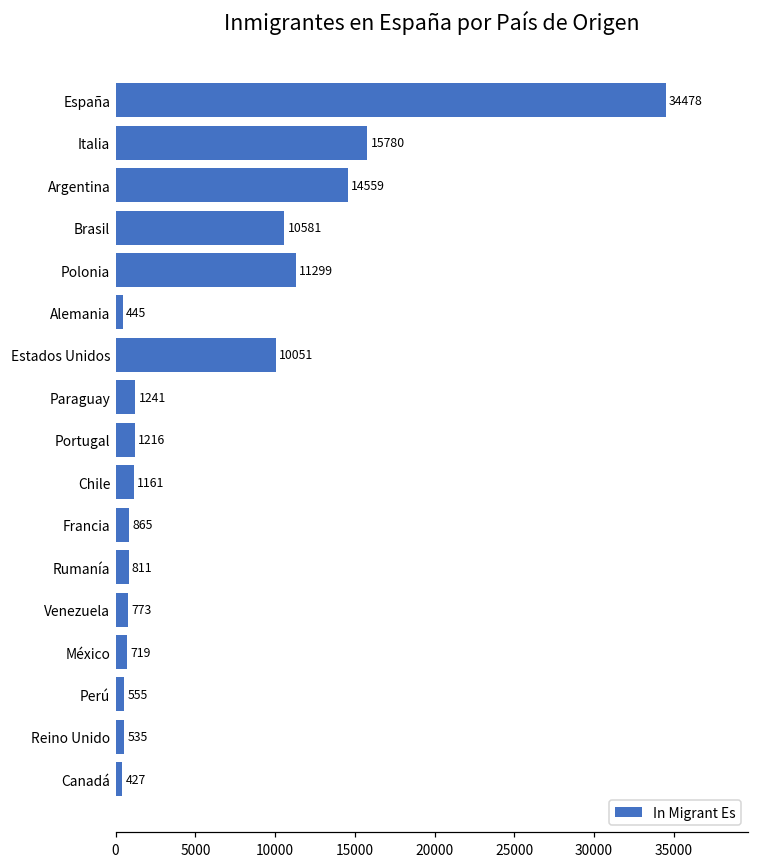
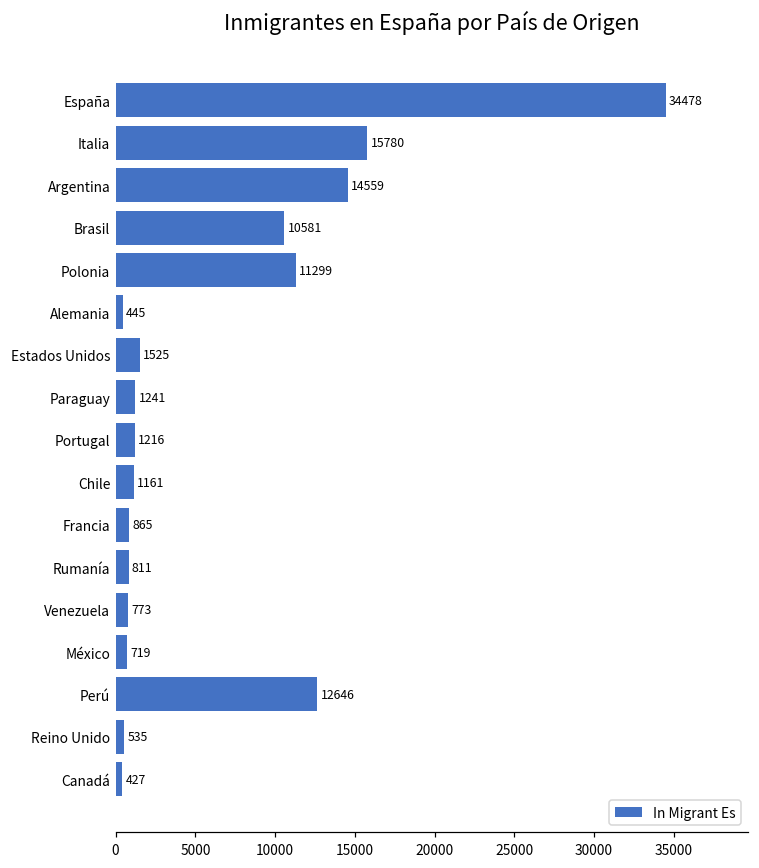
  {
    "España": 34478,
    "Italia": 15780,
    "Argentina": 14559,
    "Brasil": 10581,
    "Polonia": 11299,
    "Alemania": 445,
-   "Estados Unidos": 10051,
+   "Estados Unidos": 1525,
    "Paraguay": 1241,
    "Portugal": 1216,
    "Chile": 1161,
    "Francia": 865,
    "Rumanía": 811,
    "Venezuela": 773,
    "México": 719,
-   "Perú": 555,
+   "Perú": 12646,
    "Reino Unido": 535,
    "Canadá": 427
  }
